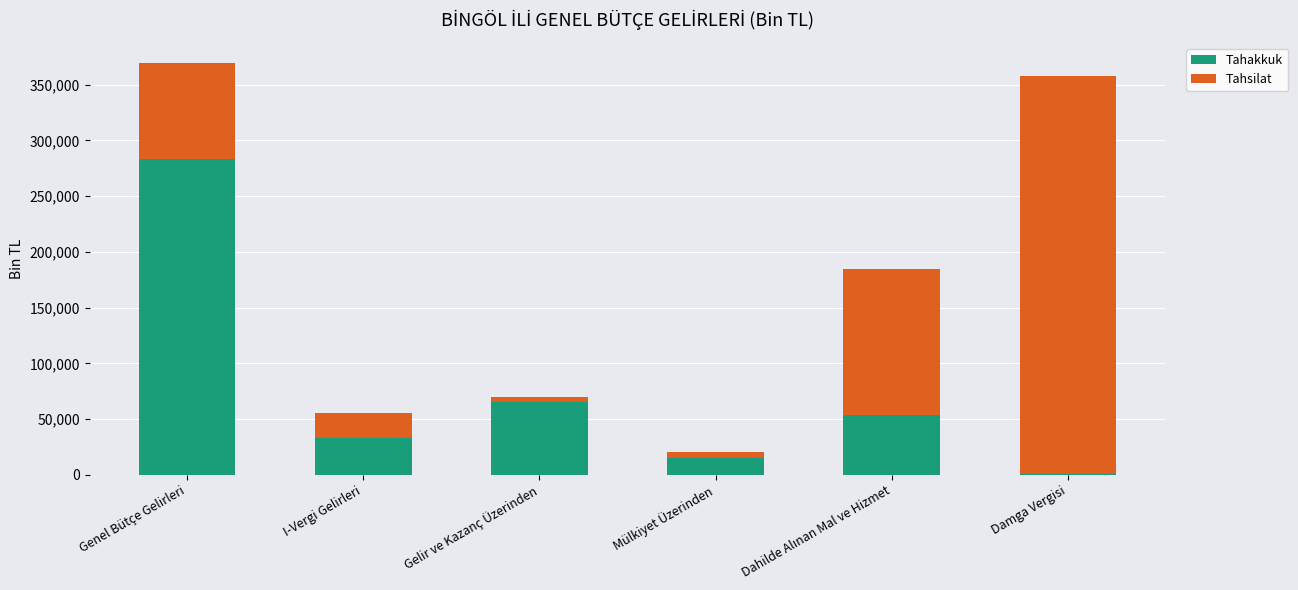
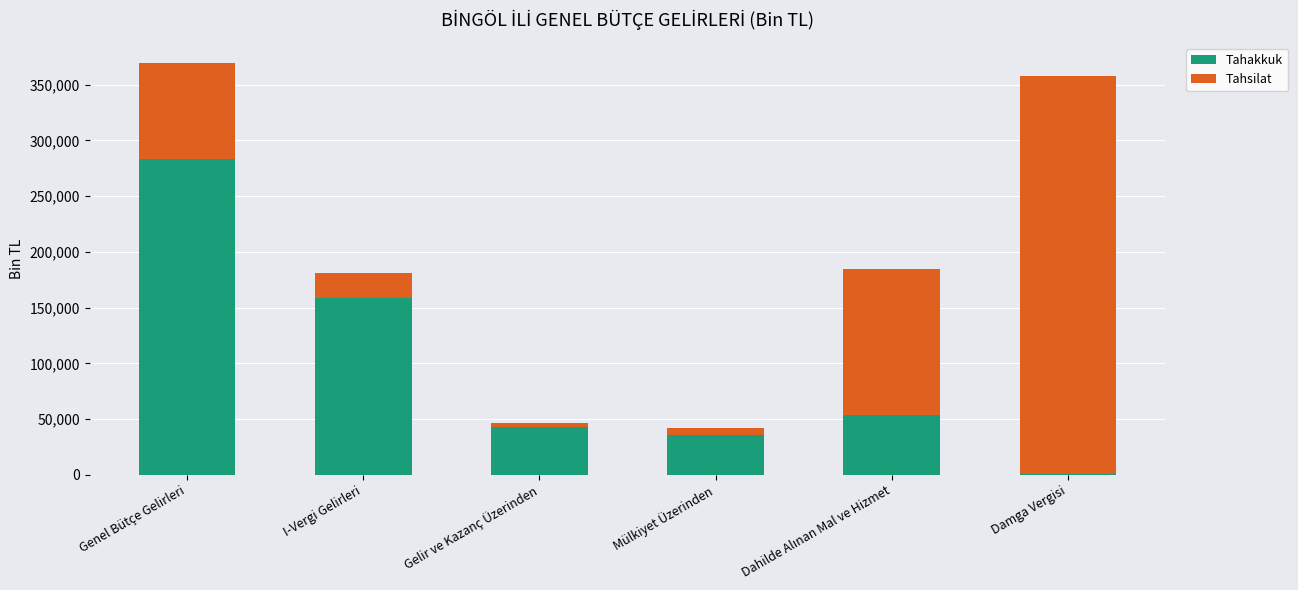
  {
    "Tahakkuk": {
      "Genel Bütçe Gelirleri": "283,000",
-     "I-Vergi Gelirleri": "33,000",
-     "Gelir ve Kazanç Üzerinden": "65,000",
-     "Mülkiyet Üzerinden": "15,000",
+     "I-Vergi Gelirleri": "159,000",
+     "Gelir ve Kazanç Üzerinden": "43,000",
+     "Mülkiyet Üzerinden": "36,000",
      "Dahilde Alınan Mal ve Hizmet": "54,000"
    },
    "Tahsilat": {
      "Genel Bütçe Gelirleri": "86,000",
      "I-Vergi Gelirleri": "23,000",
      "Gelir ve Kazanç Üzerinden": "4,000",
      "Mülkiyet Üzerinden": "6,000",
      "Dahilde Alınan Mal ve Hizmet": "131,000",
      "Damga Vergisi": "357,000"
    }
  }
